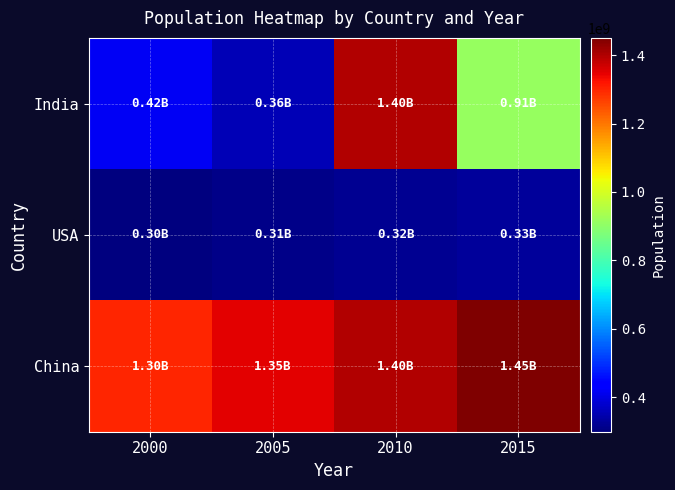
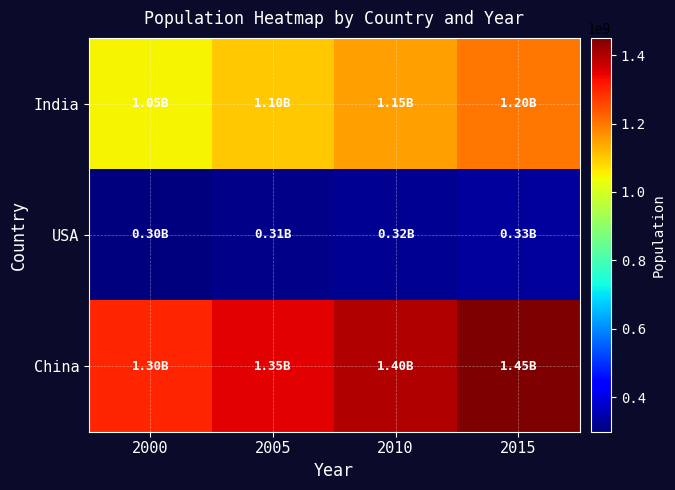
  {
    "India": {
-     "2000": "0.42B",
-     "2005": "0.36B",
-     "2010": "1.40B",
-     "2015": "0.91B"
+     "2000": "1.05B",
+     "2005": "1.10B",
+     "2010": "1.15B",
+     "2015": "1.20B"
    },
    "USA": {
      "2000": "0.30B",
      "2005": "0.31B",
      "2010": "0.32B",
      "2015": "0.33B"
    },
    "China": {
      "2000": "1.30B",
      "2005": "1.35B",
      "2010": "1.40B",
      "2015": "1.45B"
    }
  }
